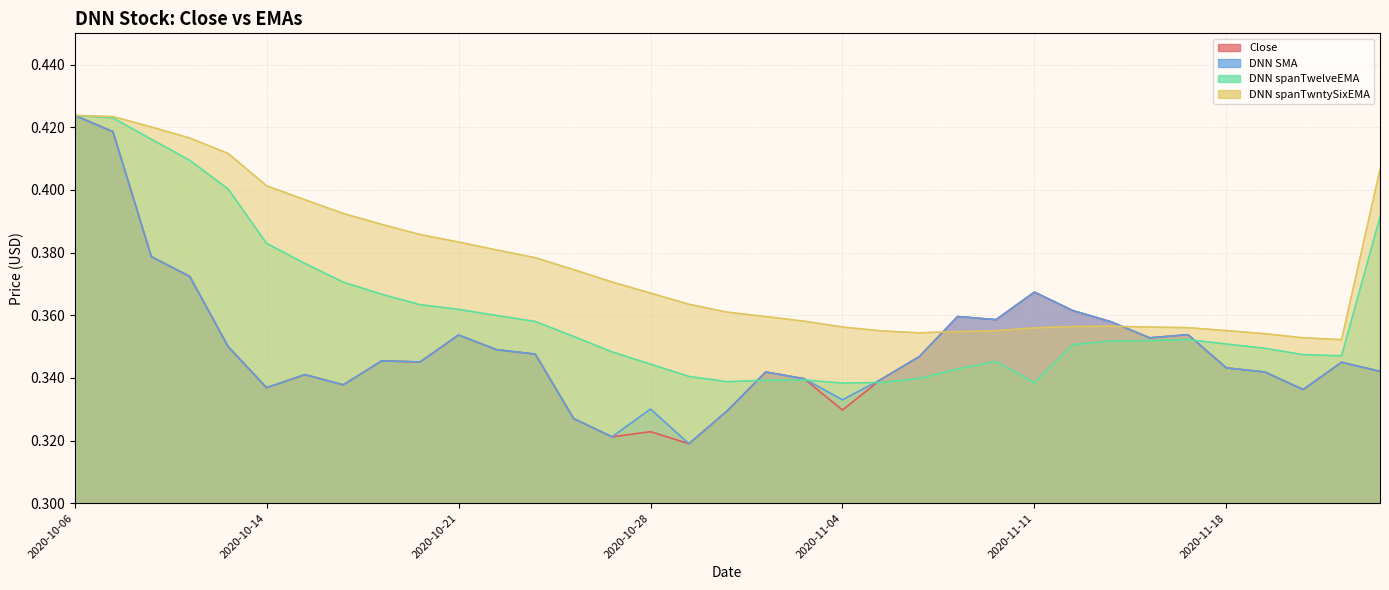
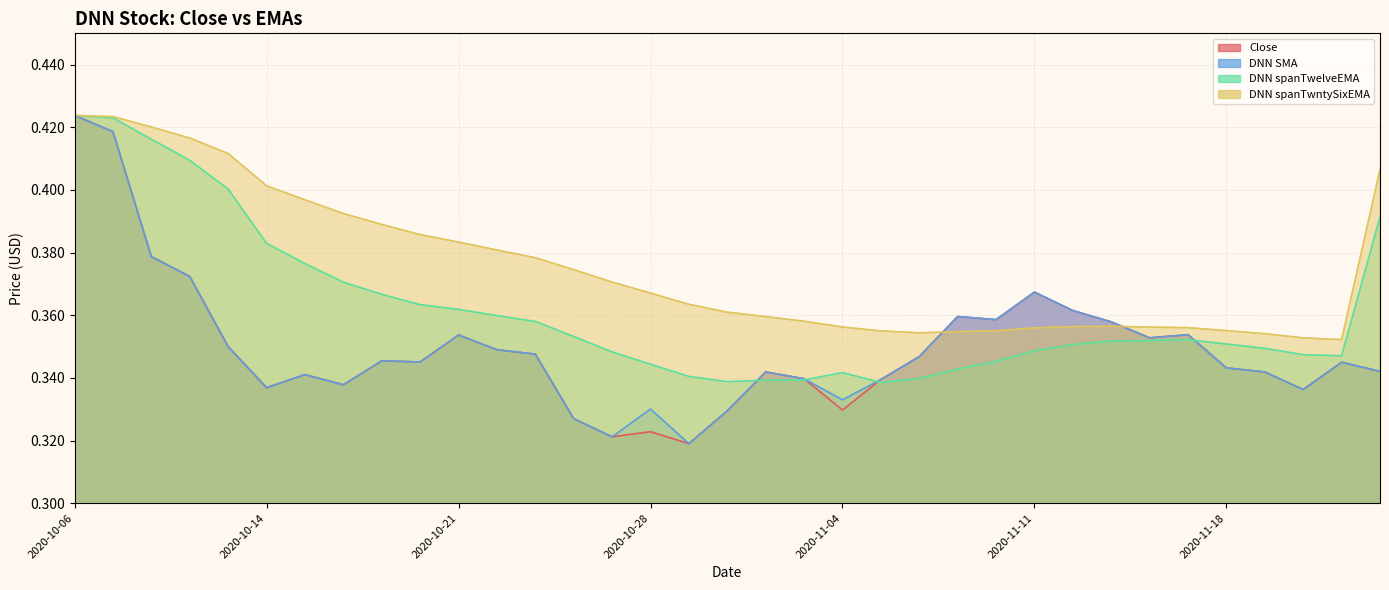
  {
    "Close": {
      "2020-10-28": 0.323,
      "2020-11-04": 0.330
    },
    "DNN SMA": {
      "2020-10-28": 0.330,
      "2020-11-04": 0.333
    },
    "DNN spanTwelveEMA": {
      "2020-10-14": 0.383,
      "2020-10-21": 0.362,
      "2020-10-28": 0.344,
-     "2020-11-04": 0.338,
-     "2020-11-11": 0.338,
+     "2020-11-04": 0.342,
+     "2020-11-11": 0.349,
      "2020-11-18": 0.351
    },
    "DNN spanTwntySixEMA": {
      "2020-10-14": 0.401,
      "2020-10-21": 0.383,
      "2020-10-28": 0.367,
      "2020-11-04": 0.356,
      "2020-11-11": 0.356,
      "2020-11-18": 0.355
    }
  }
